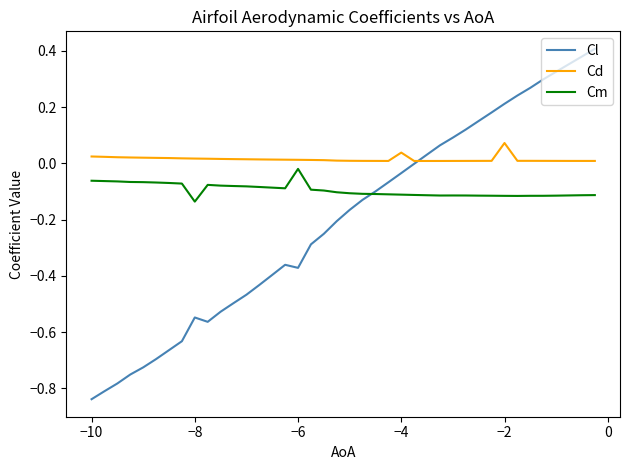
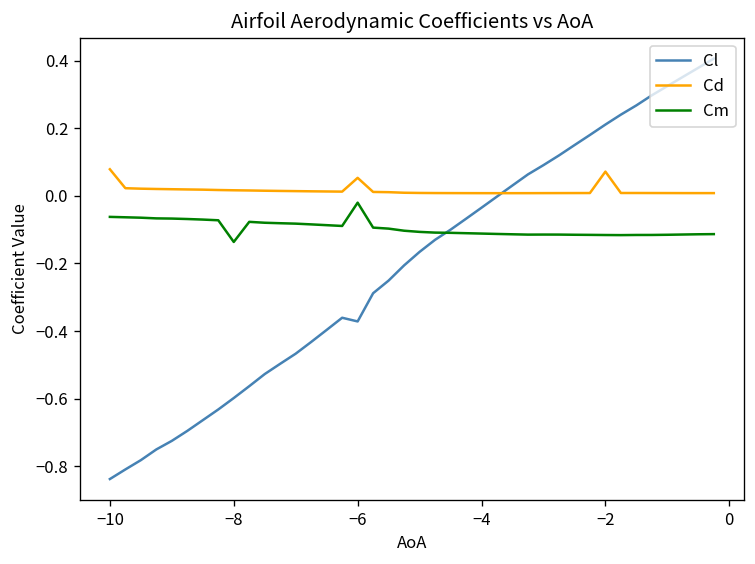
  {
    "Cl": {
      "−10": -0.84,
-     "−8": -0.55,
+     "−8": -0.60,
      "−6": -0.37,
      "−4": -0.03,
      "−2": 0.21
    },
    "Cd": {
-     "−10": 0.02,
+     "−10": 0.08,
      "−8": 0.02,
-     "−6": 0.01,
-     "−4": 0.04,
+     "−6": 0.05,
+     "−4": 0.01,
      "−2": 0.07
    },
    "Cm": {
      "−10": -0.06,
      "−8": -0.14,
      "−6": -0.02,
      "−4": -0.11,
      "−2": -0.12
    }
  }
